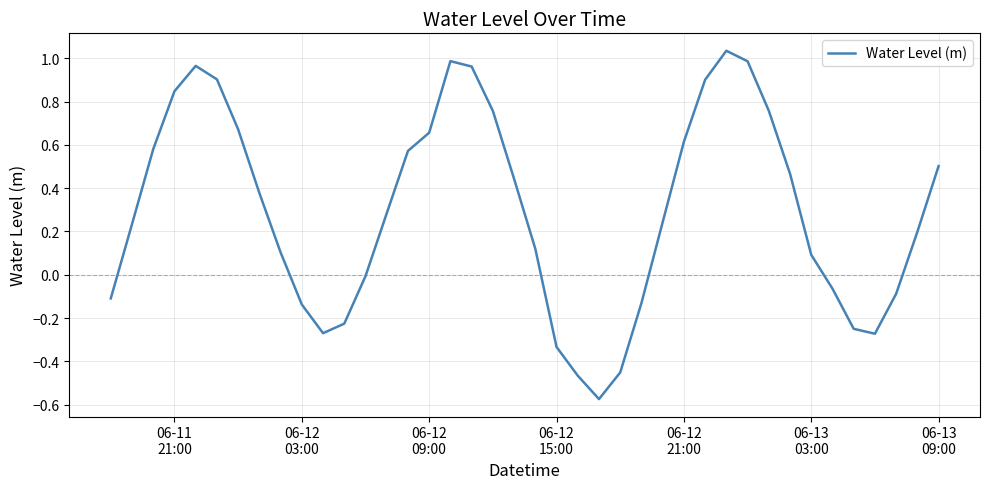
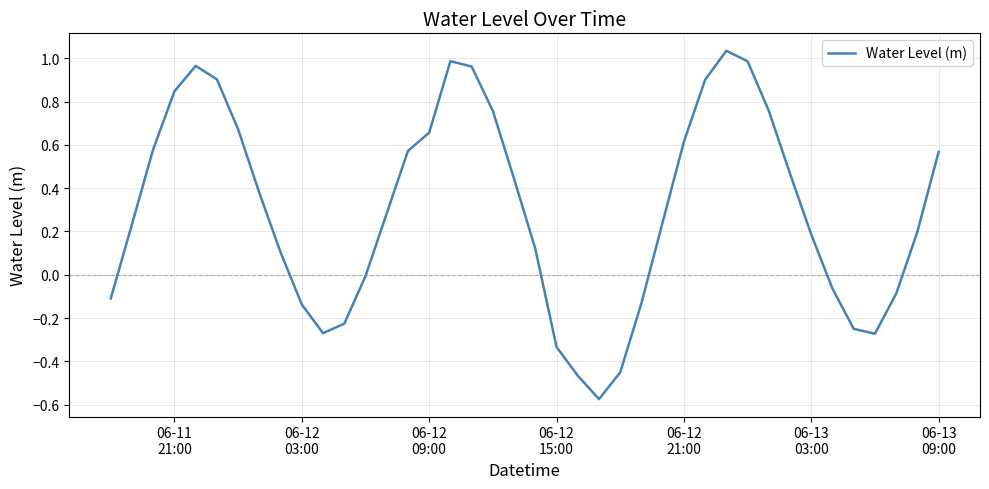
  {
    "06-11 21:00": 0.85,
    "06-12 03:00": -0.14,
    "06-12 09:00": 0.66,
    "06-12 15:00": -0.33,
    "06-12 21:00": 0.61,
-   "06-13 03:00": 0.09,
-   "06-13 09:00": 0.50
+   "06-13 03:00": 0.19,
+   "06-13 09:00": 0.57
  }
